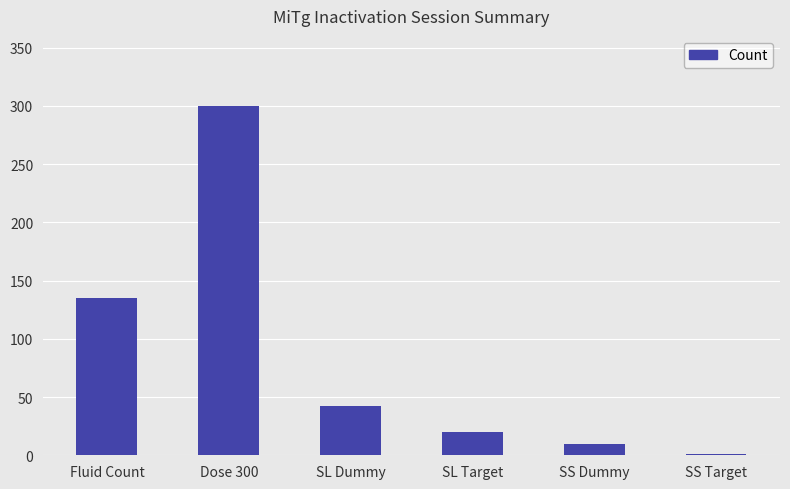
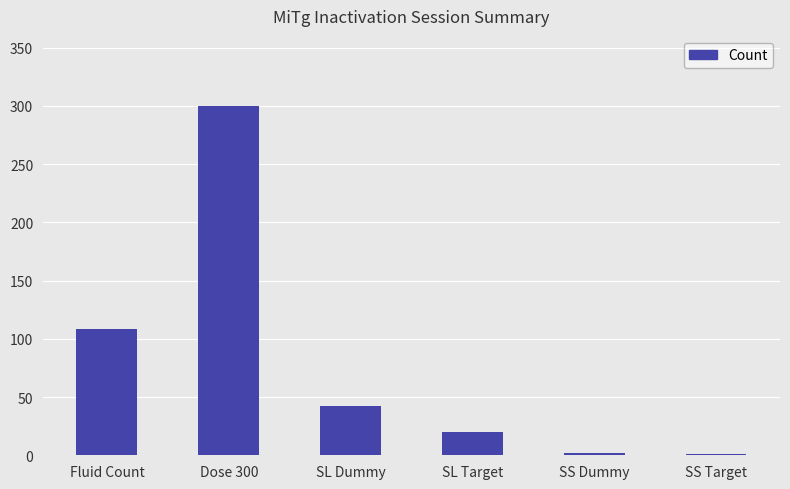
  {
-   "Fluid Count": 135,
+   "Fluid Count": 108,
    "Dose 300": 300,
    "SL Dummy": 42,
    "SL Target": 20,
-   "SS Dummy": 10
+   "SS Dummy": 2
  }
